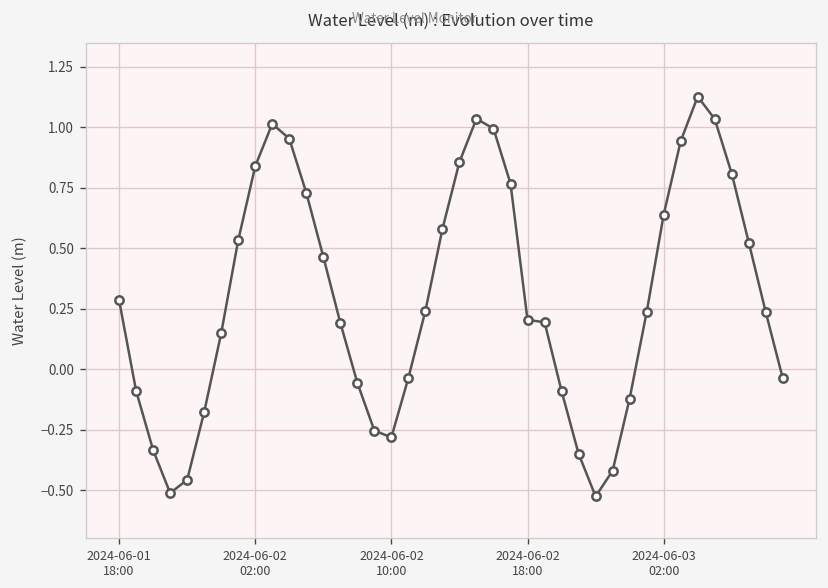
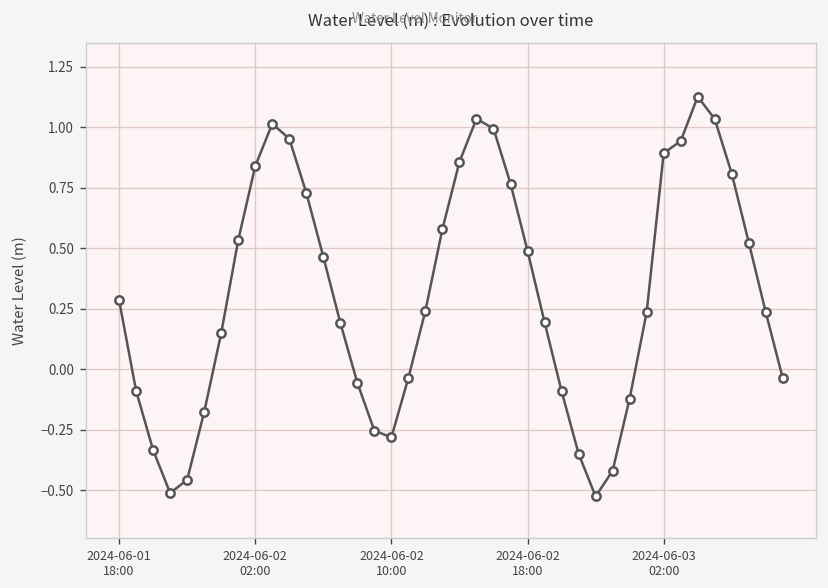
  {
    "2024-06-01 18:00": 0.28,
    "2024-06-02 02:00": 0.84,
    "2024-06-02 10:00": -0.28,
-   "2024-06-02 18:00": 0.20,
-   "2024-06-03 02:00": 0.64
+   "2024-06-02 18:00": 0.49,
+   "2024-06-03 02:00": 0.89
  }
